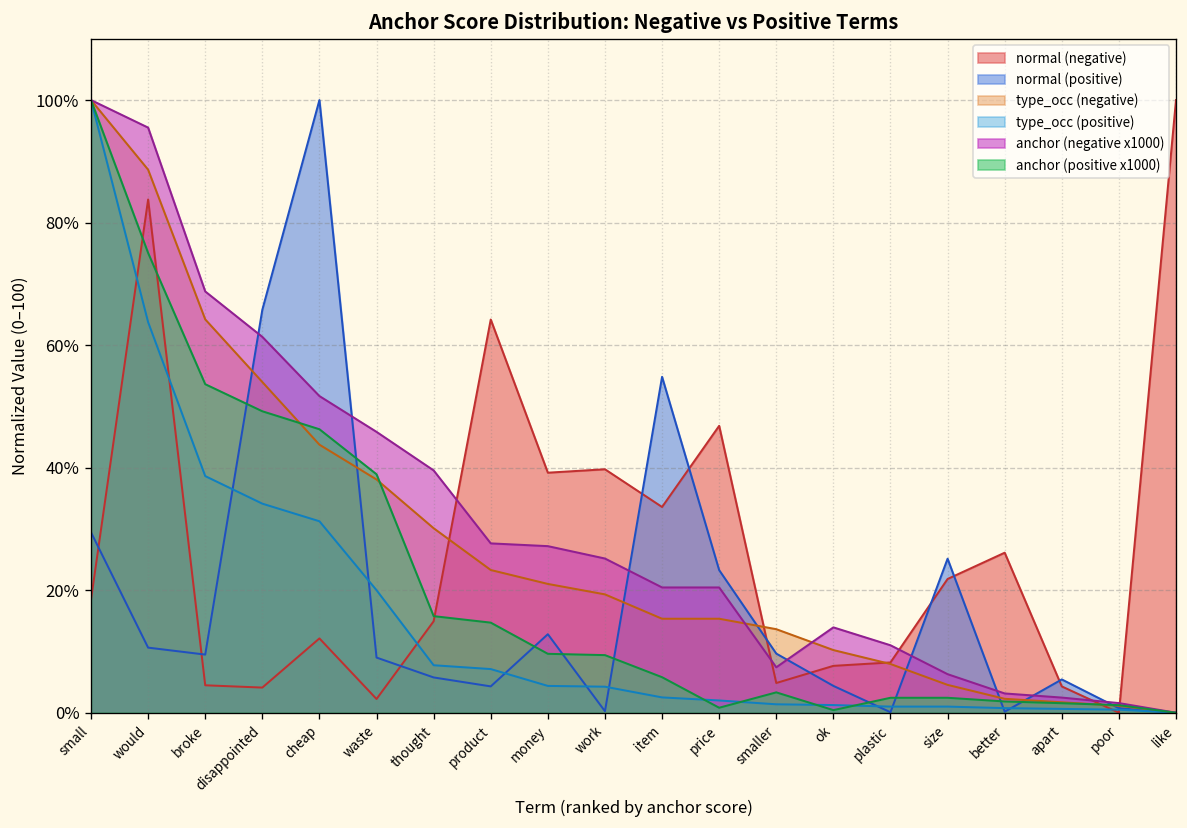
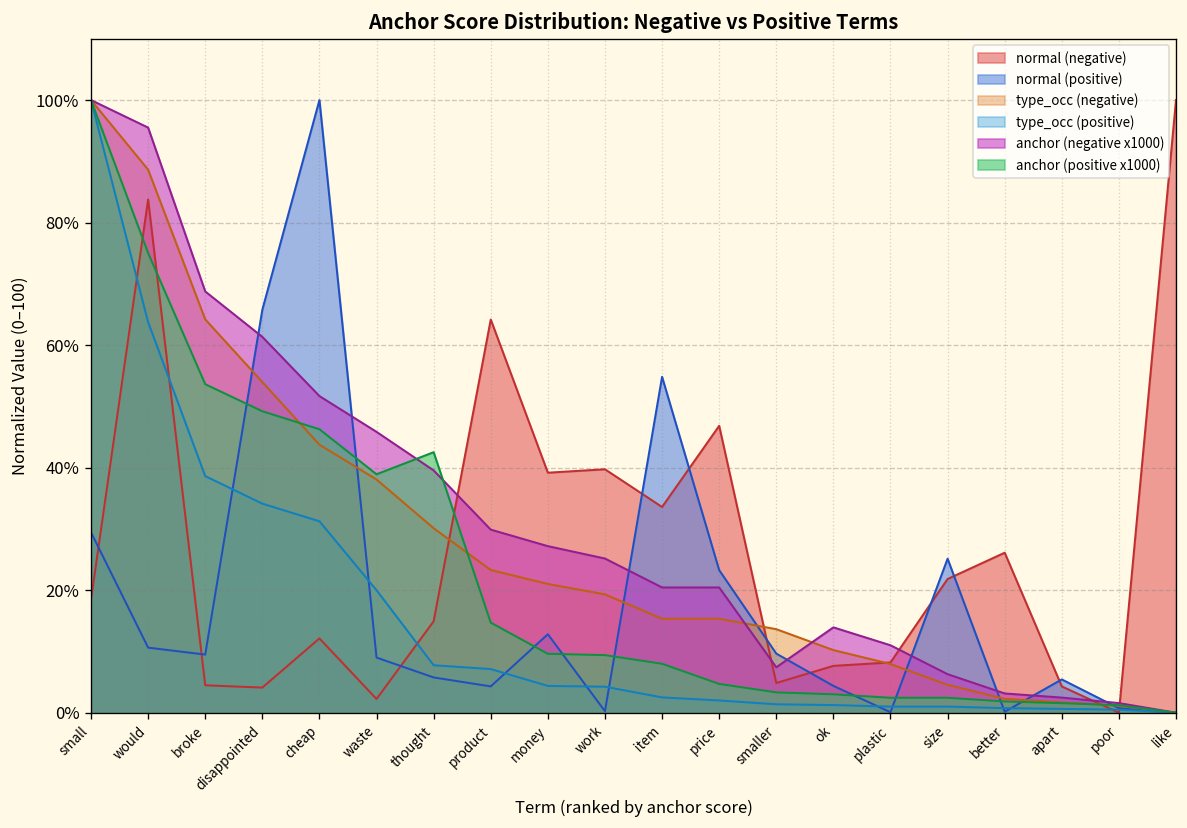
  {
    "anchor (negative x1000)": {
      "would": "96%",
      "broke": "69%",
      "disappointed": "61%",
      "cheap": "52%",
      "waste": "46%",
      "thought": "40%",
-     "product": "28%",
+     "product": "30%",
      "money": "27%",
      "work": "25%",
      "item": "20%",
      "price": "20%",
      "smaller": "7%",
      "ok": "14%",
      "plastic": "11%",
      "size": "6%",
      "better": "3%",
      "apart": "2%"
    },
    "anchor (positive x1000)": {
      "would": "75%",
      "broke": "54%",
      "disappointed": "49%",
      "cheap": "46%",
      "waste": "39%",
-     "thought": "16%",
+     "thought": "43%",
      "product": "15%",
      "money": "10%",
      "work": "9%",
-     "item": "6%",
-     "price": "1%",
+     "item": "8%",
+     "price": "5%",
      "smaller": "3%",
-     "ok": "0%",
+     "ok": "3%",
      "plastic": "2%",
      "size": "2%"
    }
  }
